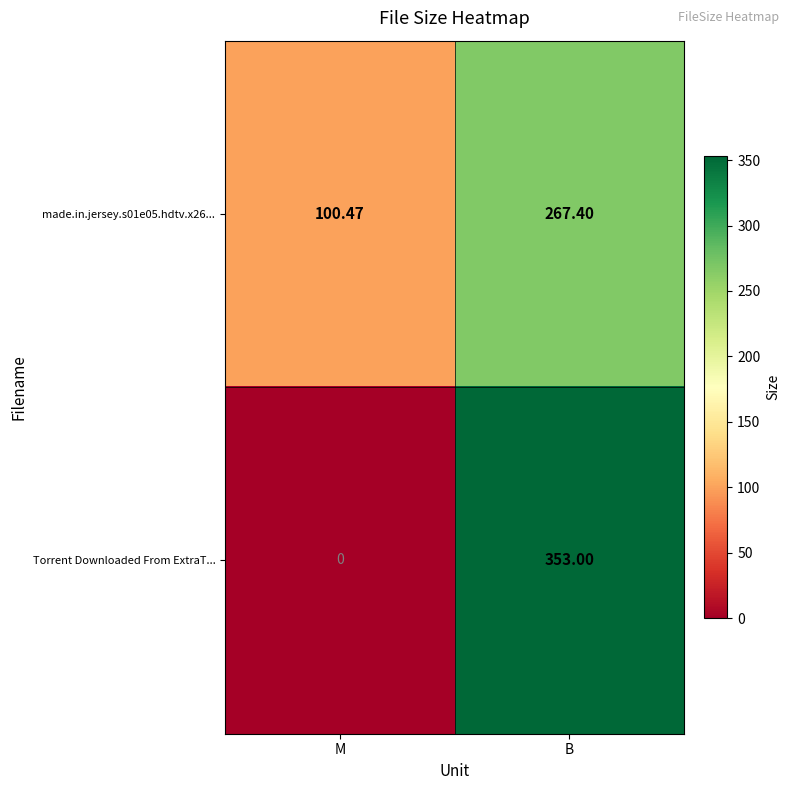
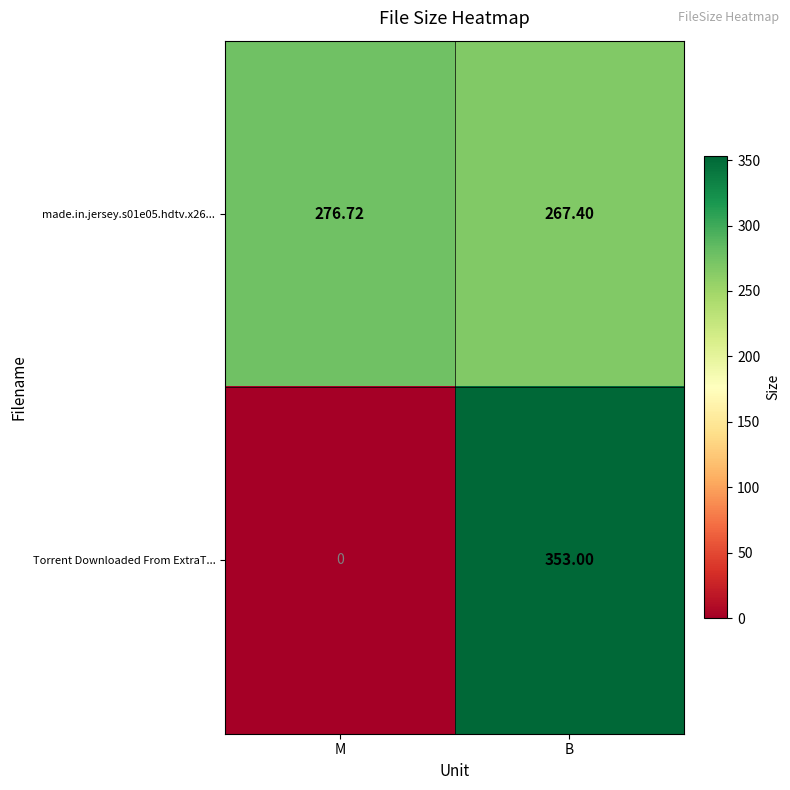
  {
    "made.in.jersey.s01e05.hdtv.x26...": {
-     "M": 100.47,
+     "M": 276.72,
      "B": 267.40
    },
    "Torrent Downloaded From ExtraT...": {
      "M": 0,
      "B": 353.00
    }
  }
